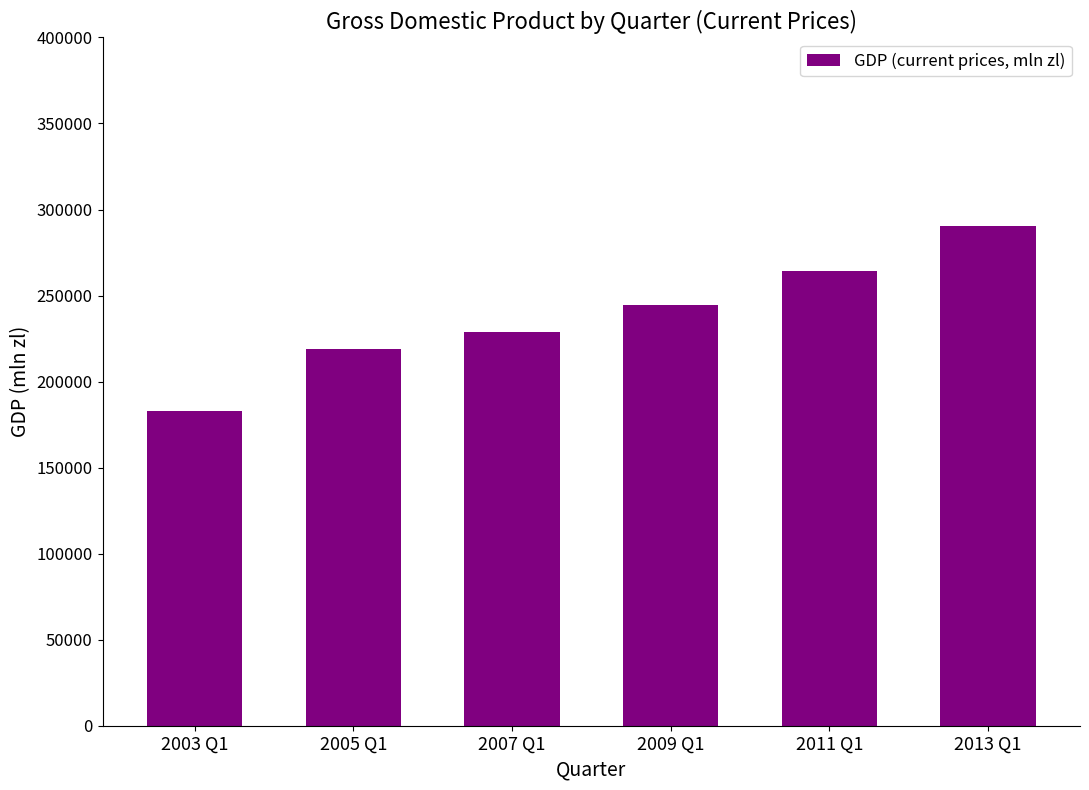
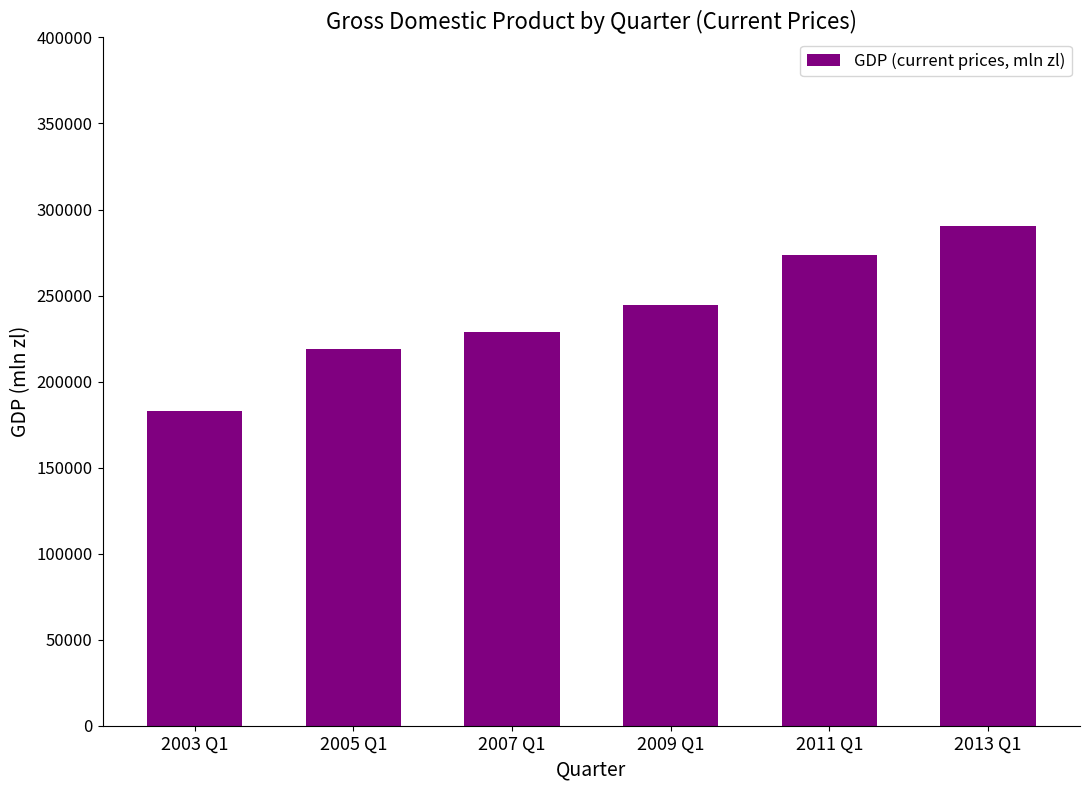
  {
    "2003 Q1": 183000,
    "2005 Q1": 219000,
    "2007 Q1": 229000,
    "2009 Q1": 245000,
-   "2011 Q1": 264000,
+   "2011 Q1": 274000,
    "2013 Q1": 291000
  }
